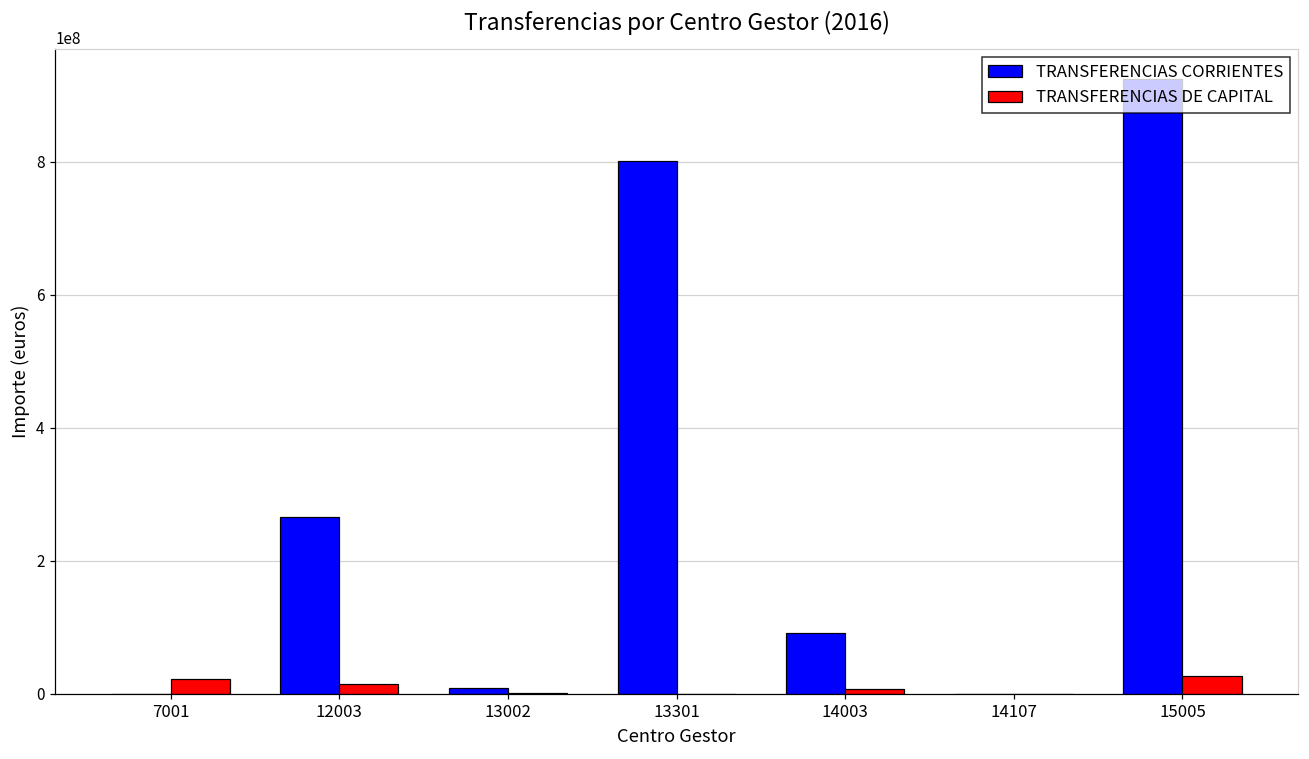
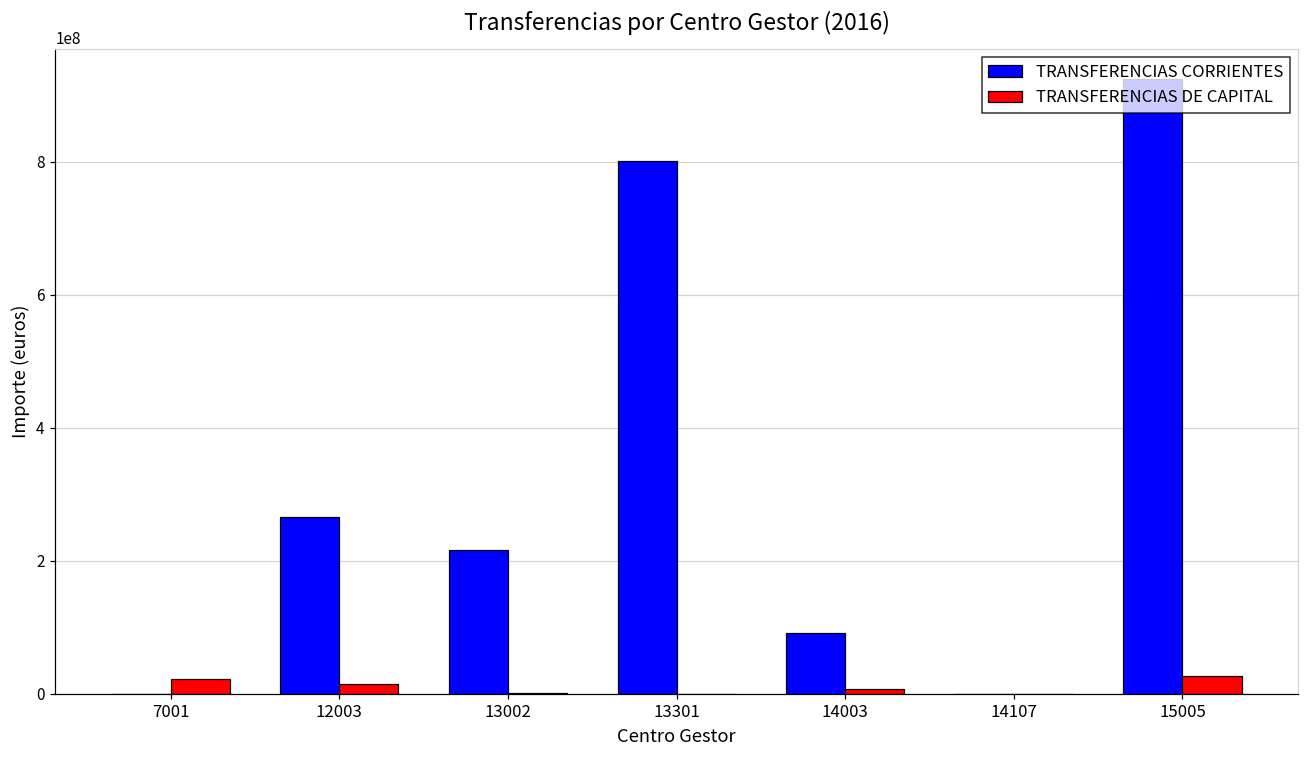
  {
    "TRANSFERENCIAS CORRIENTES": {
      "12003": 270000000,
-     "13002": 10000000,
+     "13002": 220000000,
      "13301": 800000000,
      "14003": 90000000
    },
    "TRANSFERENCIAS DE CAPITAL": {
      "7001": 20000000,
      "12003": 10000000,
      "13301": 0,
      "14003": 10000000,
      "14107": 0,
      "15005": 30000000
    }
  }
